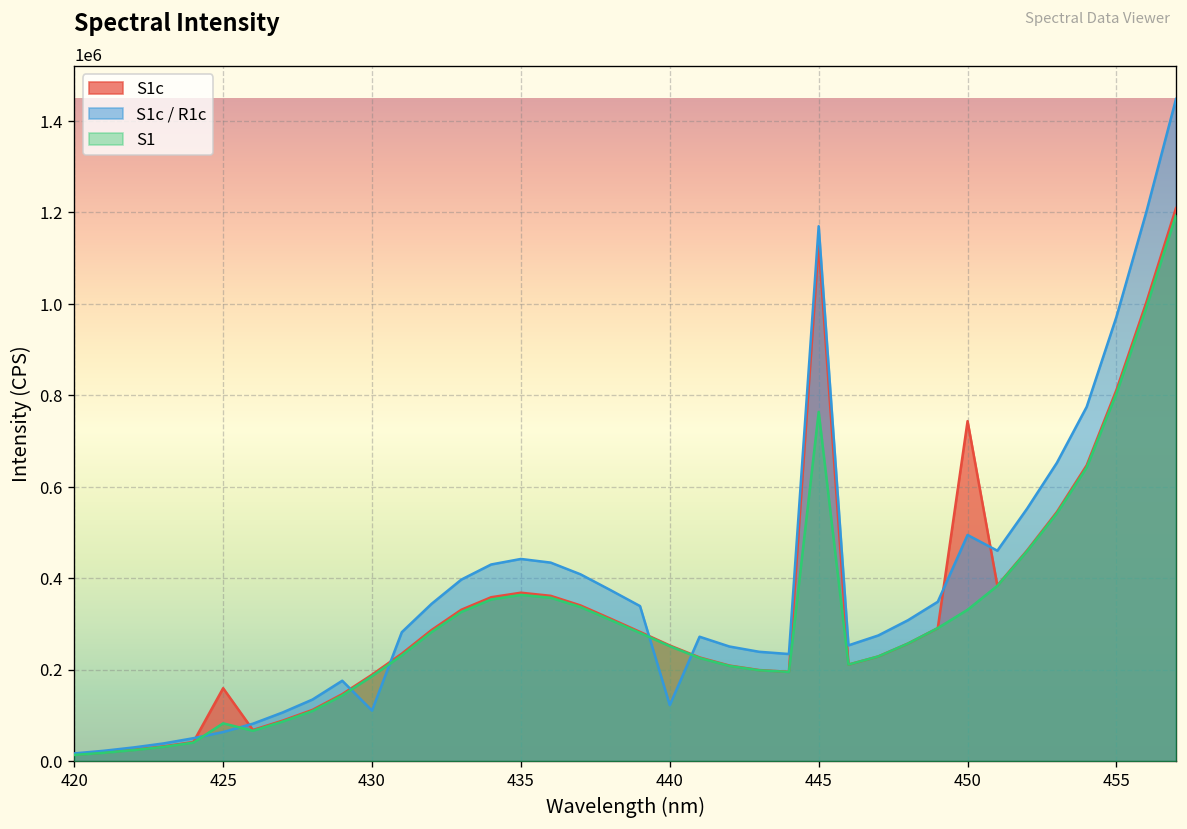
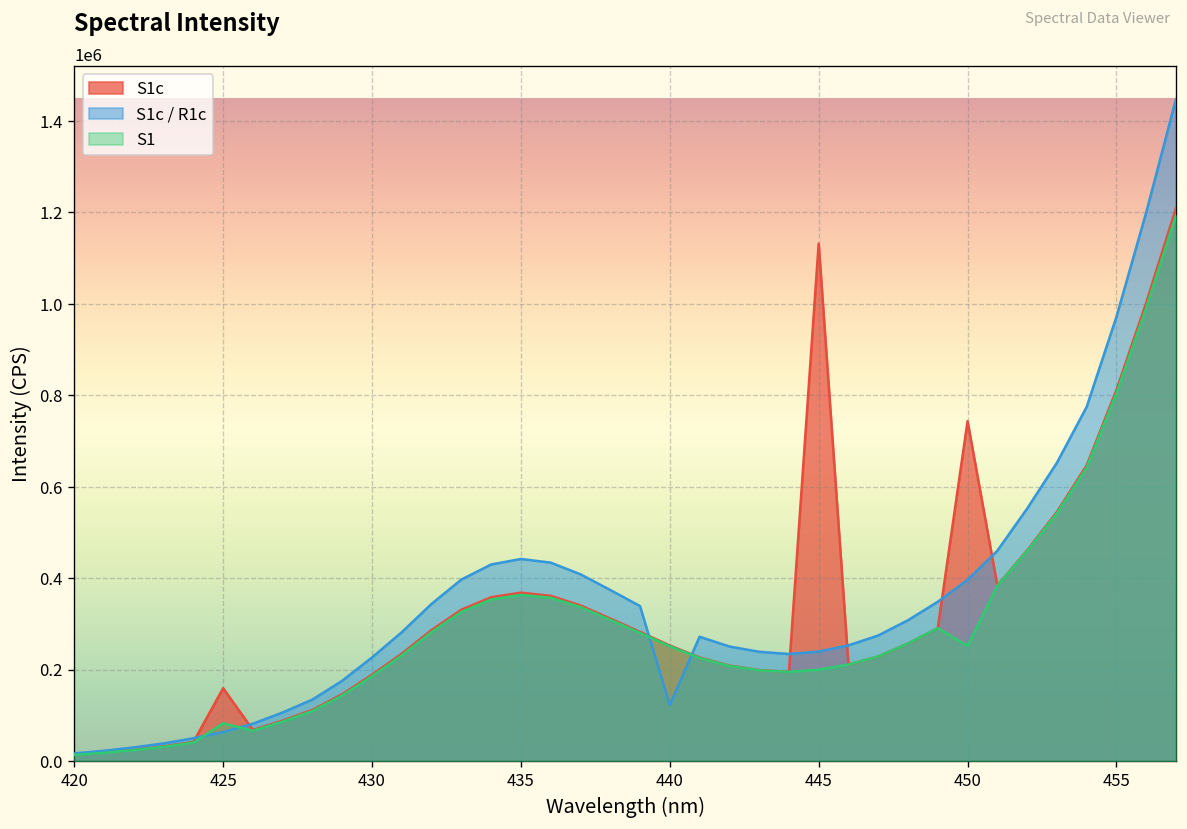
  {
    "S1c": {
      "425": 160000,
      "445": 1130000,
      "450": 740000,
      "455": 810000
    },
    "S1c / R1c": {
      "425": 60000,
-     "430": 110000,
+     "430": 230000,
      "435": 440000,
      "440": 120000,
-     "445": 1170000,
-     "450": 490000,
+     "445": 240000,
+     "450": 400000,
      "455": 970000
    },
    "S1": {
      "425": 80000,
-     "445": 760000,
-     "450": 330000,
+     "445": 200000,
+     "450": 250000,
      "455": 800000
    }
  }
